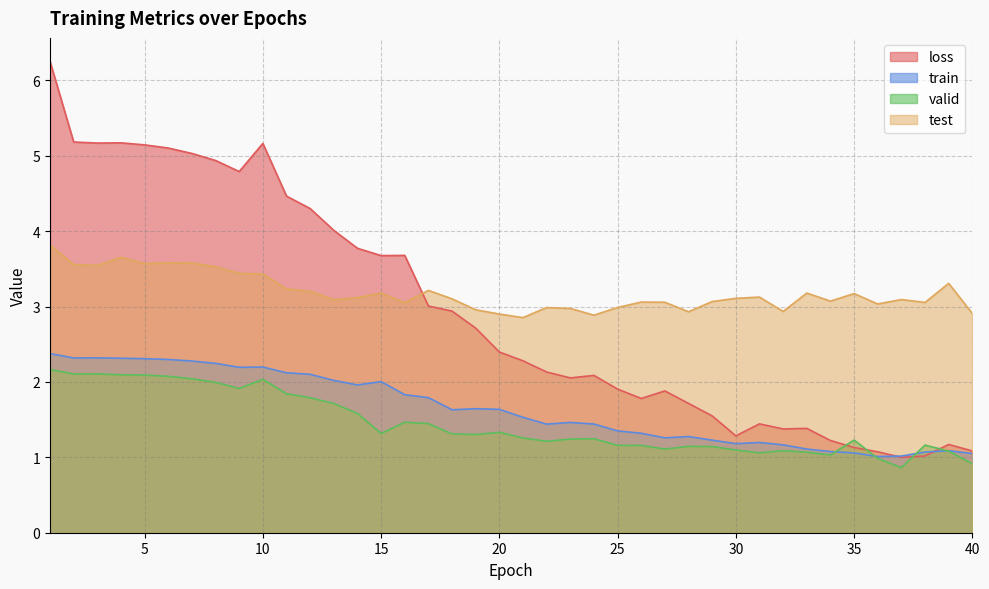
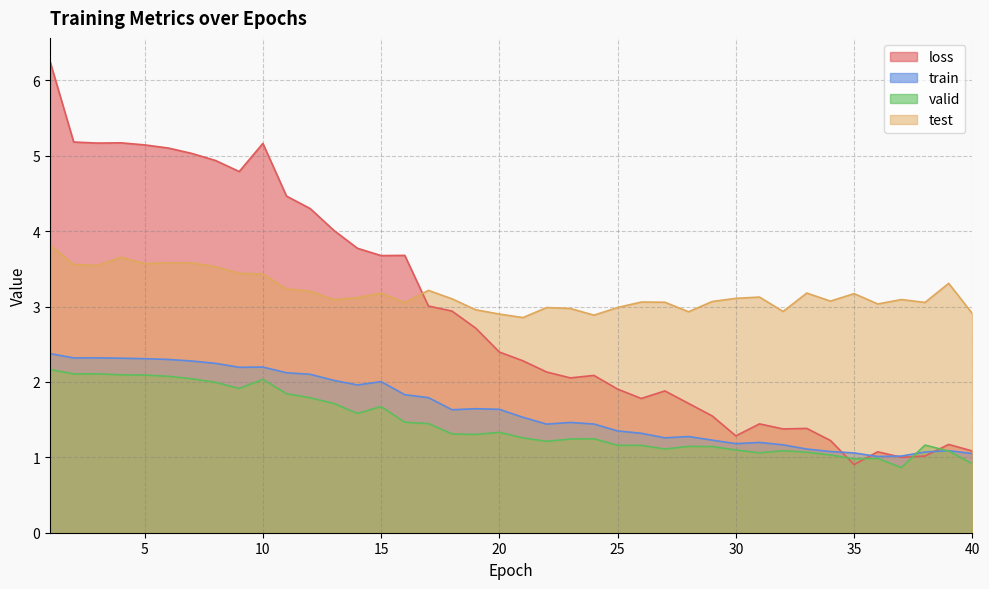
  {
    "loss": {
      "5": 5.1,
      "10": 5.2,
      "15": 3.7,
      "20": 2.4,
      "25": 1.9,
      "30": 1.3,
-     "35": 1.1
+     "35": 0.9
    },
    "train": {
      "5": 2.3,
      "10": 2.2,
      "15": 2.0,
      "20": 1.6,
      "25": 1.4,
      "30": 1.2,
      "35": 1.1
    },
    "valid": {
      "5": 2.1,
      "10": 2.0,
-     "15": 1.3,
+     "15": 1.7,
      "20": 1.3,
      "25": 1.2,
      "30": 1.1,
-     "35": 1.2,
+     "35": 1.0,
      "40": 0.9
    },
    "test": {
      "5": 3.6,
      "10": 3.4,
      "15": 3.2,
      "20": 2.9,
      "25": 3.0,
      "30": 3.1,
      "35": 3.2,
      "40": 2.9
    }
  }
